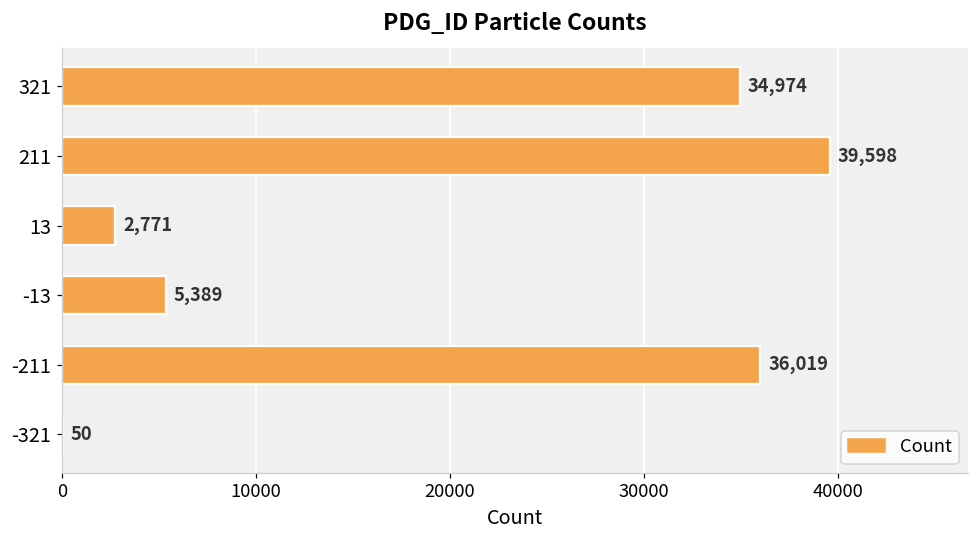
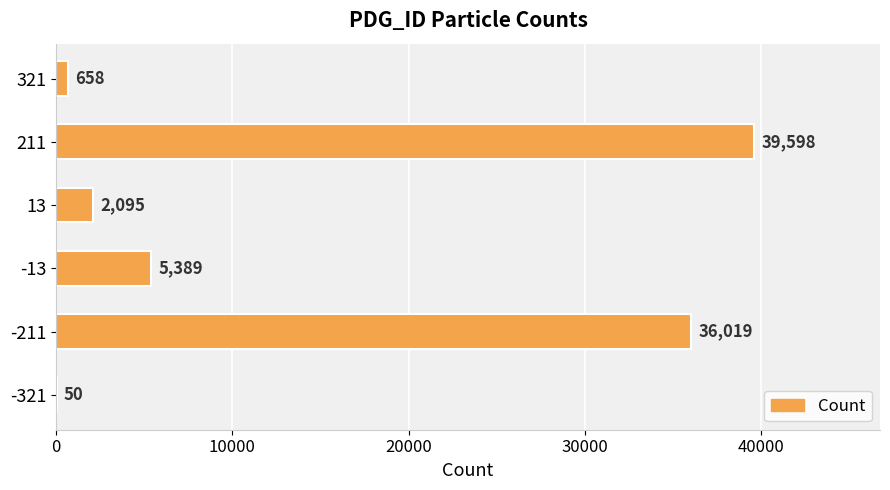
  {
-   "321": "34,974",
+   "321": "658",
    "211": "39,598",
-   "13": "2,771",
+   "13": "2,095",
    "-13": "5,389",
    "-211": "36,019",
    "-321": "50"
  }
